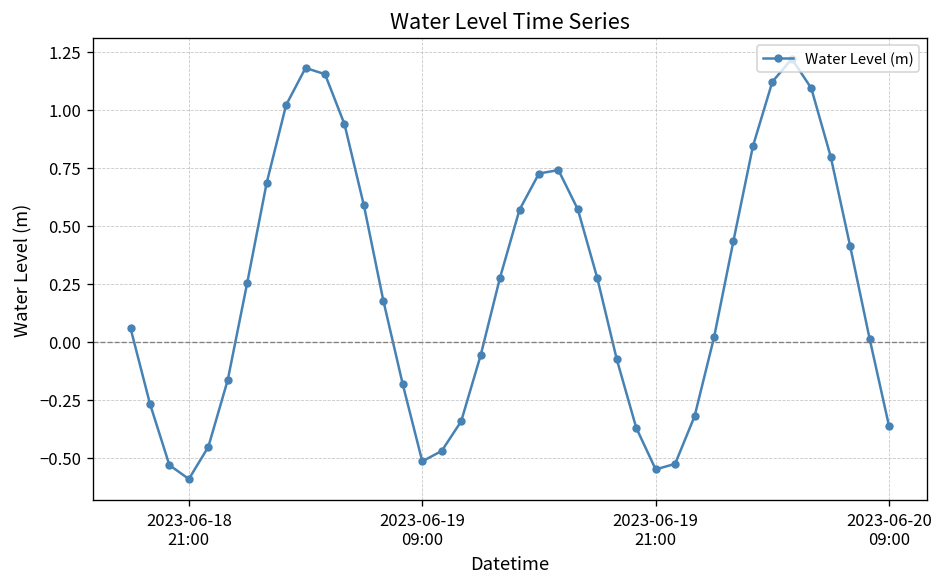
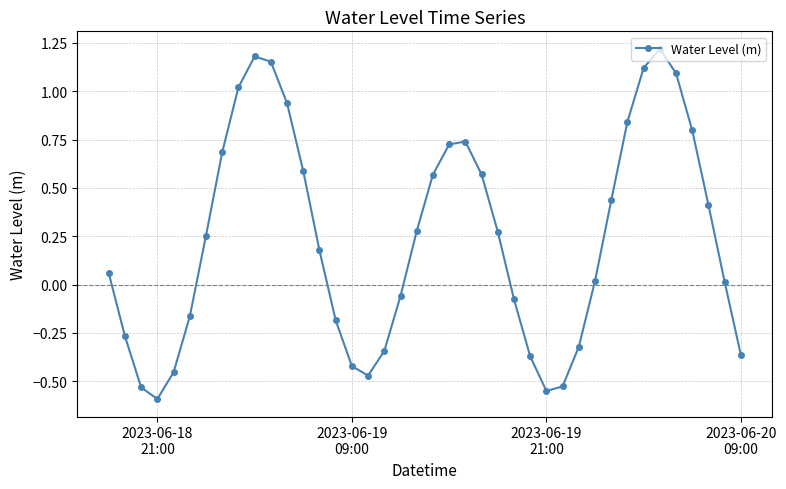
  {
    "2023-06-18 21:00": -0.59,
-   "2023-06-19 09:00": -0.52,
+   "2023-06-19 09:00": -0.42,
    "2023-06-19 21:00": -0.55,
    "2023-06-20 09:00": -0.36
  }
